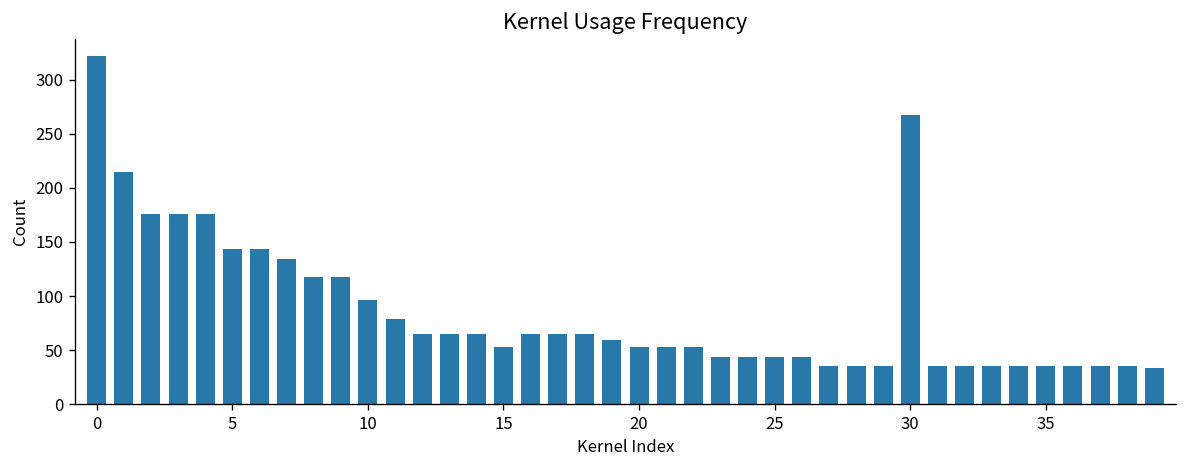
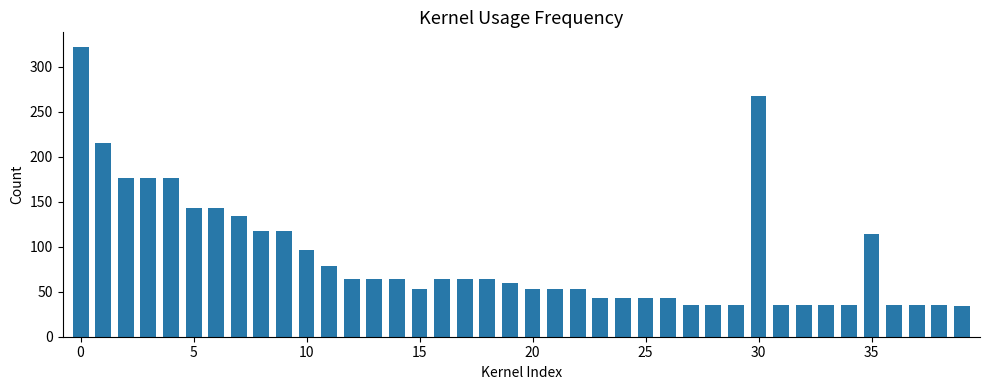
  {
    "0": 320,
    "5": 140,
    "10": 100,
    "15": 50,
    "20": 50,
    "25": 40,
    "30": 270,
-   "35": 40
+   "35": 110
  }
